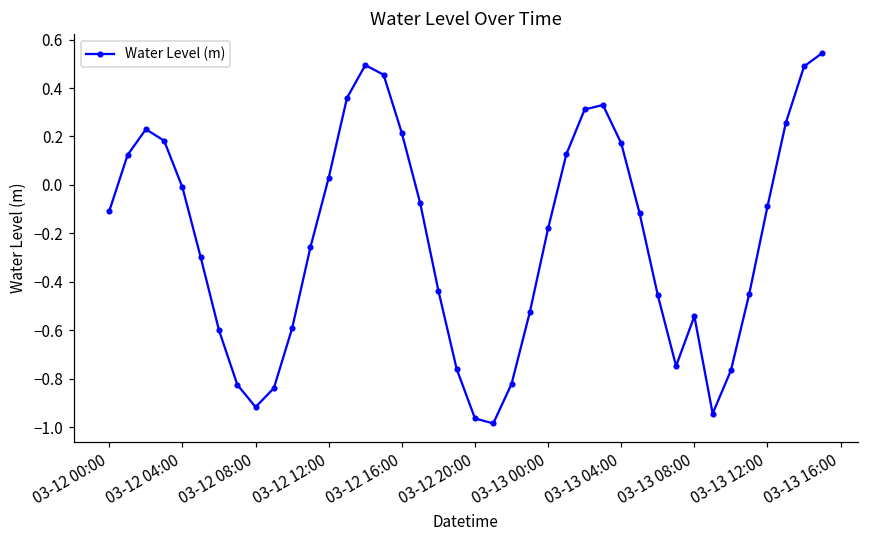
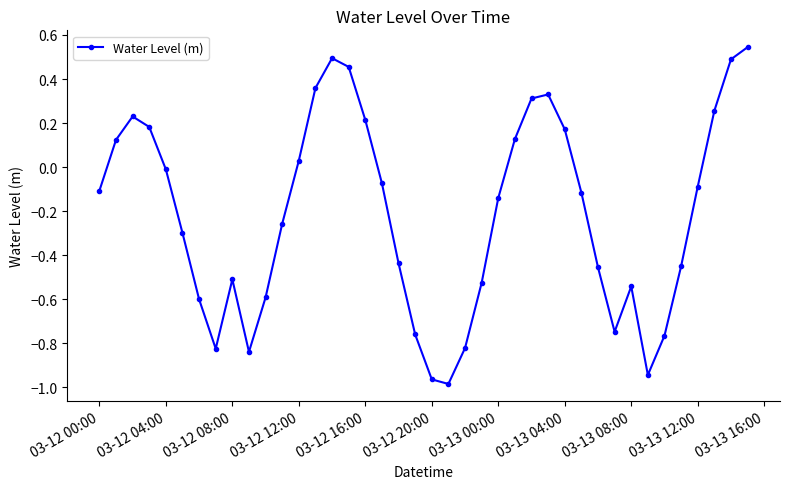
  {
    "03-12 00:00": -0.11,
    "03-12 04:00": -0.01,
-   "03-12 08:00": -0.92,
+   "03-12 08:00": -0.51,
    "03-12 12:00": 0.03,
    "03-12 16:00": 0.21,
    "03-12 20:00": -0.96,
-   "03-13 00:00": -0.18,
+   "03-13 00:00": -0.14,
    "03-13 04:00": 0.17,
    "03-13 08:00": -0.54,
    "03-13 12:00": -0.09
  }
